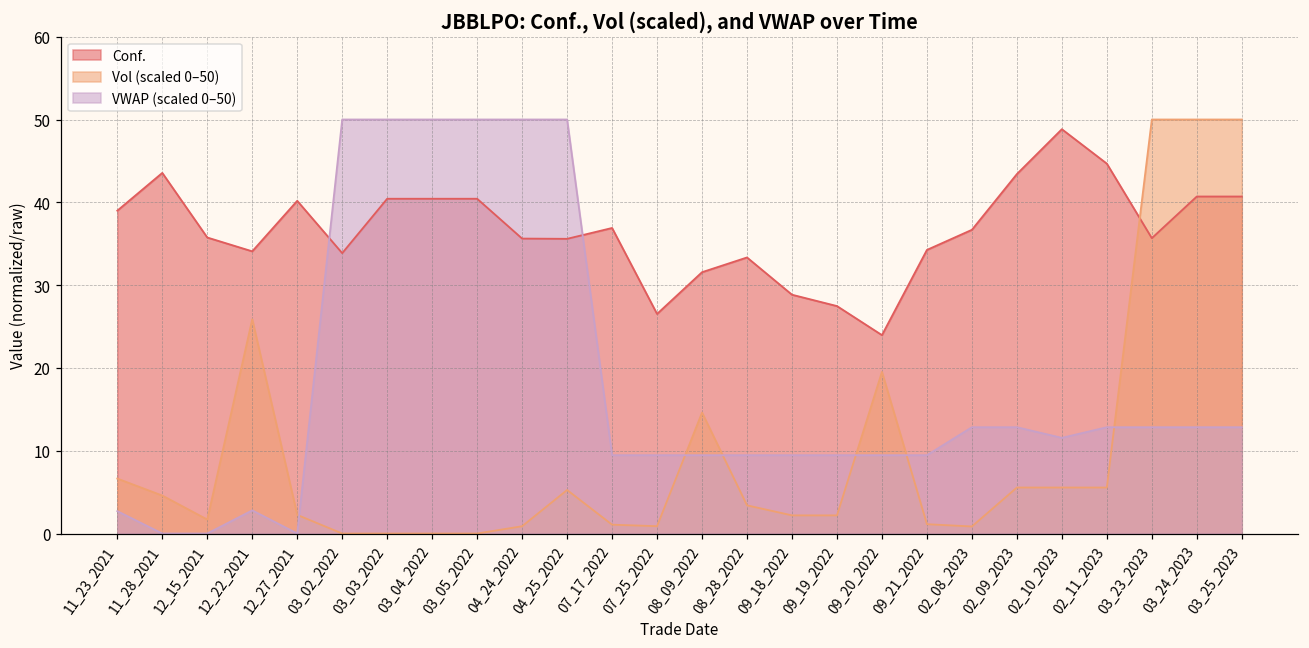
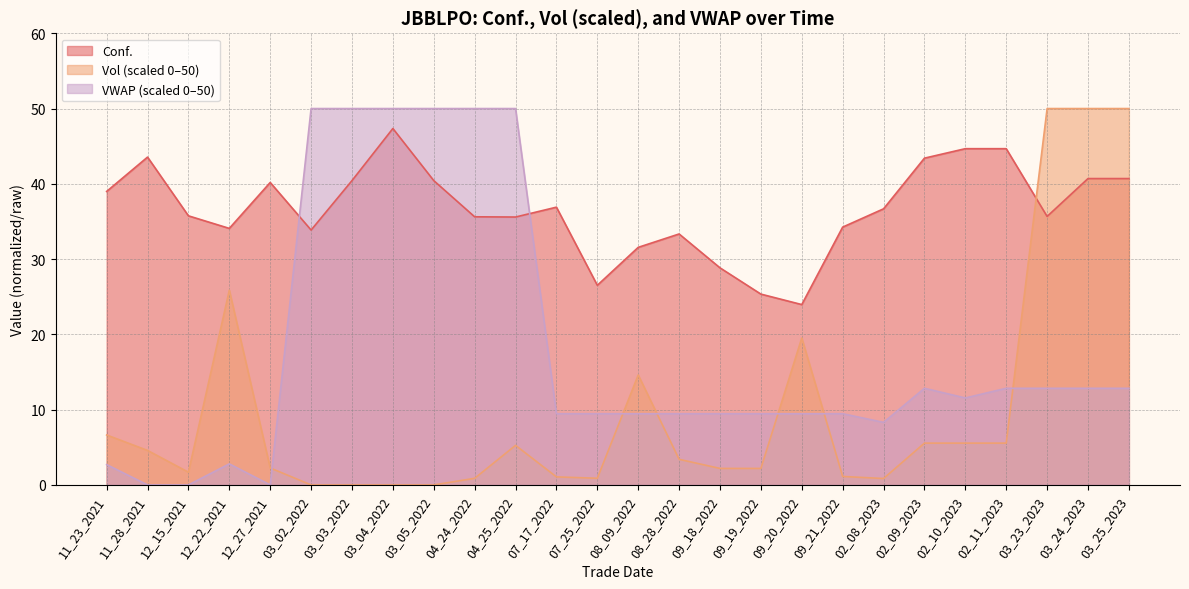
  {
    "Conf.": {
      "11_23_2021": 39,
      "11_28_2021": 44,
      "12_15_2021": 36,
      "12_22_2021": 34,
      "12_27_2021": 40,
      "03_02_2022": 34,
      "03_03_2022": 40,
-     "03_04_2022": 40,
+     "03_04_2022": 47,
      "03_05_2022": 40,
      "04_24_2022": 36,
      "04_25_2022": 36,
      "07_17_2022": 37,
      "07_25_2022": 27,
      "08_09_2022": 32,
      "08_28_2022": 33,
      "09_18_2022": 29,
-     "09_19_2022": 27,
+     "09_19_2022": 25,
      "09_20_2022": 24,
      "09_21_2022": 34,
      "02_08_2023": 37,
      "02_09_2023": 43,
-     "02_10_2023": 49,
+     "02_10_2023": 45,
      "02_11_2023": 45,
      "03_23_2023": 36,
      "03_24_2023": 41,
      "03_25_2023": 41
    },
    "Vol (scaled 0–50)": {
      "11_23_2021": 7,
      "11_28_2021": 5,
      "12_15_2021": 2,
      "12_22_2021": 26,
      "12_27_2021": 2,
      "03_02_2022": 0,
      "03_03_2022": 0,
      "03_04_2022": 0,
      "03_05_2022": 0,
      "04_24_2022": 1,
      "04_25_2022": 5,
      "07_17_2022": 1,
      "07_25_2022": 1,
      "08_09_2022": 15,
      "08_28_2022": 3,
      "09_18_2022": 2,
      "09_19_2022": 2,
      "09_20_2022": 20,
      "09_21_2022": 1,
      "02_08_2023": 1,
      "02_09_2023": 6,
      "02_10_2023": 6,
      "02_11_2023": 6,
      "03_23_2023": 50,
      "03_24_2023": 50,
      "03_25_2023": 50
    },
    "VWAP (scaled 0–50)": {
      "11_23_2021": 3,
      "11_28_2021": 0,
      "12_15_2021": 0,
      "12_22_2021": 3,
      "12_27_2021": 0,
      "03_02_2022": 50,
      "03_03_2022": 50,
      "03_04_2022": 50,
      "03_05_2022": 50,
      "04_24_2022": 50,
      "04_25_2022": 50,
      "07_17_2022": 9,
      "07_25_2022": 9,
      "08_09_2022": 9,
      "08_28_2022": 9,
      "09_18_2022": 9,
      "09_19_2022": 9,
      "09_20_2022": 9,
      "09_21_2022": 9,
-     "02_08_2023": 13,
+     "02_08_2023": 8,
      "02_09_2023": 13,
      "02_10_2023": 12,
      "02_11_2023": 13,
      "03_23_2023": 13,
      "03_24_2023": 13,
      "03_25_2023": 13
    }
  }
